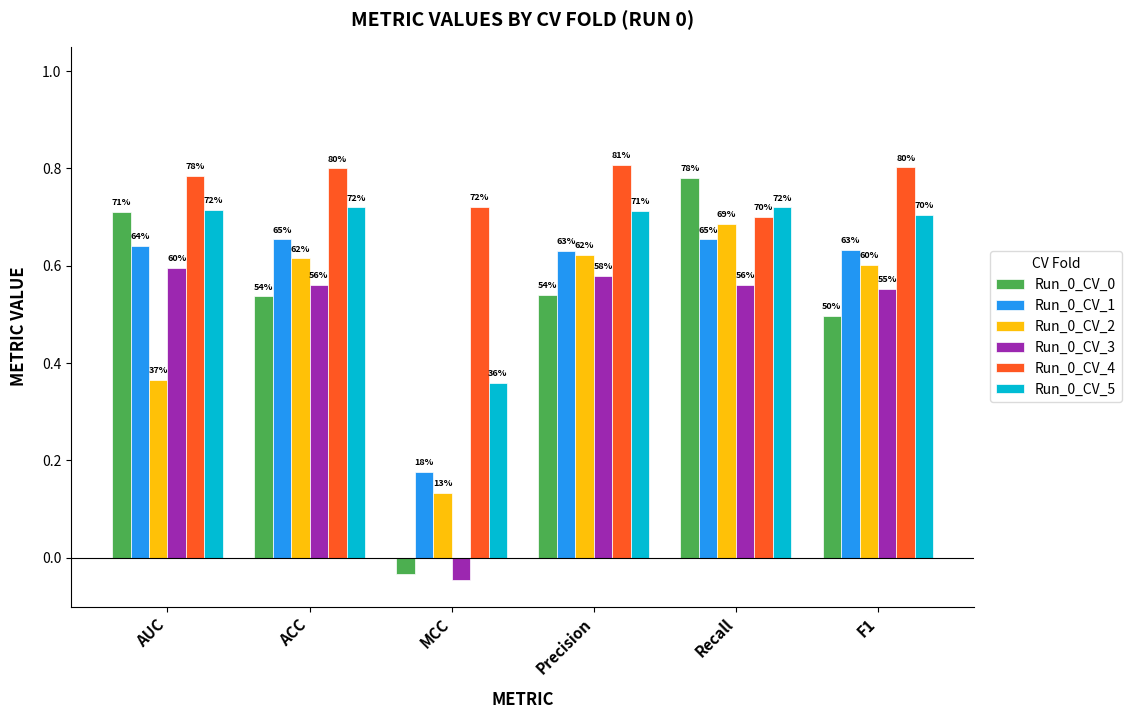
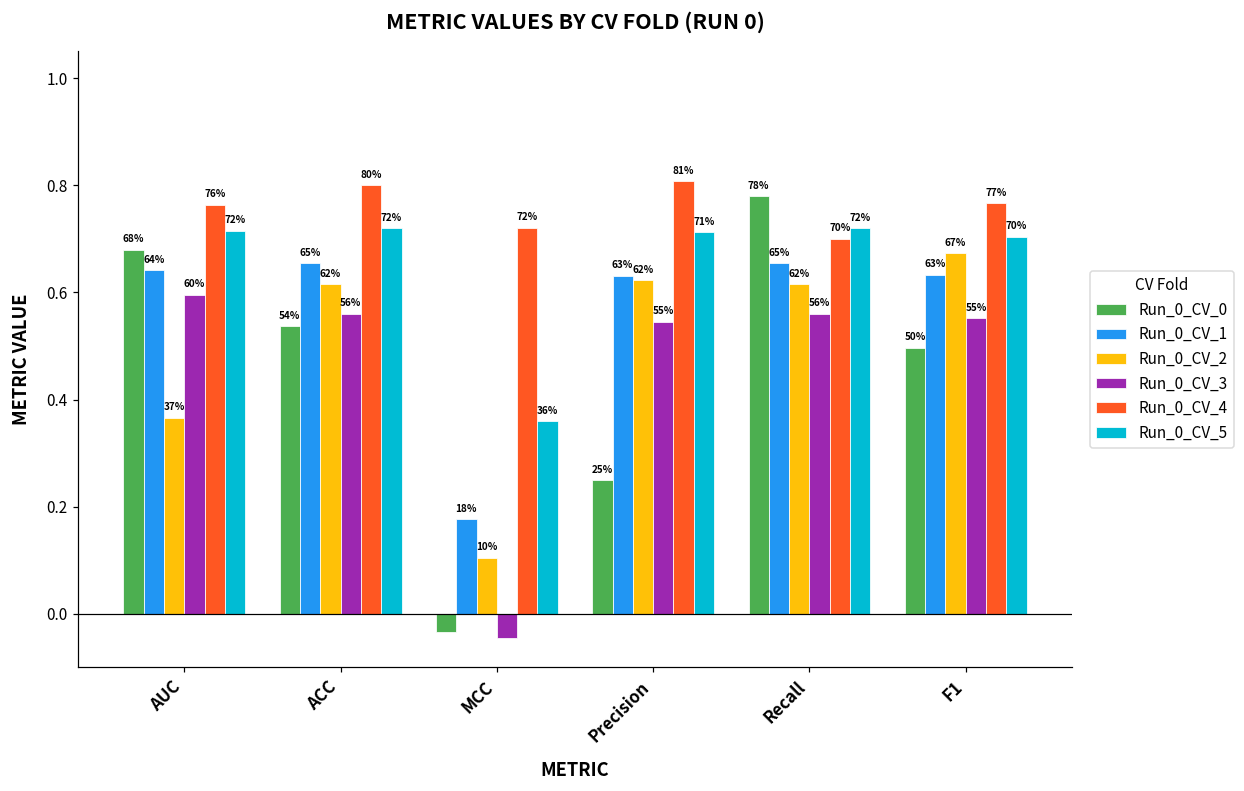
  {
    "Run_0_CV_0": {
-     "AUC": "71%",
+     "AUC": "68%",
      "ACC": "54%",
-     "Precision": "54%",
+     "Precision": "25%",
      "Recall": "78%",
      "F1": "50%"
    },
    "Run_0_CV_2": {
      "AUC": "37%",
      "ACC": "62%",
-     "MCC": "13%",
+     "MCC": "10%",
      "Precision": "62%",
-     "Recall": "69%",
-     "F1": "60%"
+     "Recall": "62%",
+     "F1": "67%"
    },
    "Run_0_CV_3": {
      "AUC": "60%",
      "ACC": "56%",
-     "Precision": "58%",
+     "Precision": "55%",
      "Recall": "56%",
      "F1": "55%"
    },
    "Run_0_CV_4": {
-     "AUC": "78%",
+     "AUC": "76%",
      "ACC": "80%",
      "MCC": "72%",
      "Precision": "81%",
      "Recall": "70%",
-     "F1": "80%"
+     "F1": "77%"
    }
  }
